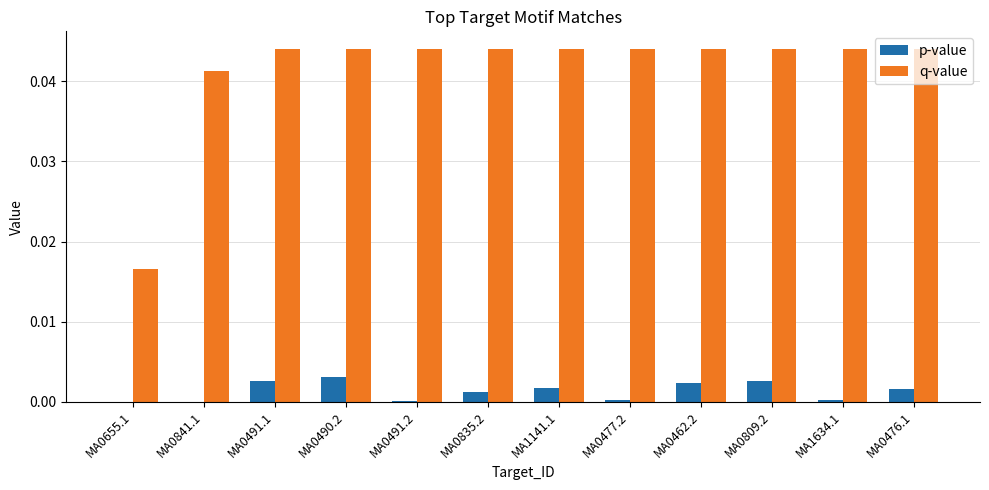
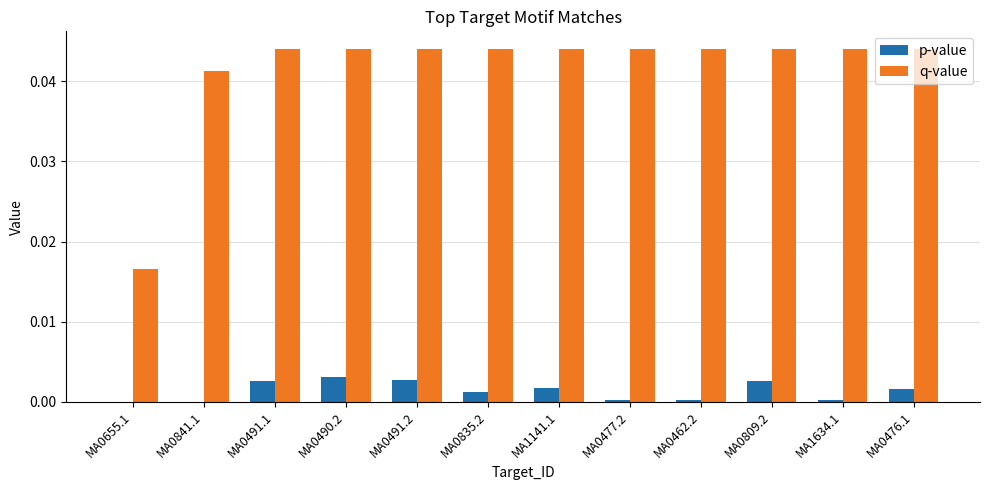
  {
    "p-value": {
      "MA0491.1": 0.003,
      "MA0490.2": 0.003,
-     "MA0491.2": 0.000,
+     "MA0491.2": 0.003,
      "MA0835.2": 0.001,
      "MA1141.1": 0.002,
-     "MA0462.2": 0.002,
+     "MA0462.2": 0.000,
      "MA0809.2": 0.003,
      "MA0476.1": 0.002
    },
    "q-value": {
      "MA0655.1": 0.017,
      "MA0841.1": 0.041,
      "MA0491.1": 0.044,
      "MA0490.2": 0.044,
      "MA0491.2": 0.044,
      "MA0835.2": 0.044,
      "MA1141.1": 0.044,
      "MA0477.2": 0.044,
      "MA0462.2": 0.044,
      "MA0809.2": 0.044,
      "MA1634.1": 0.044
    }
  }
